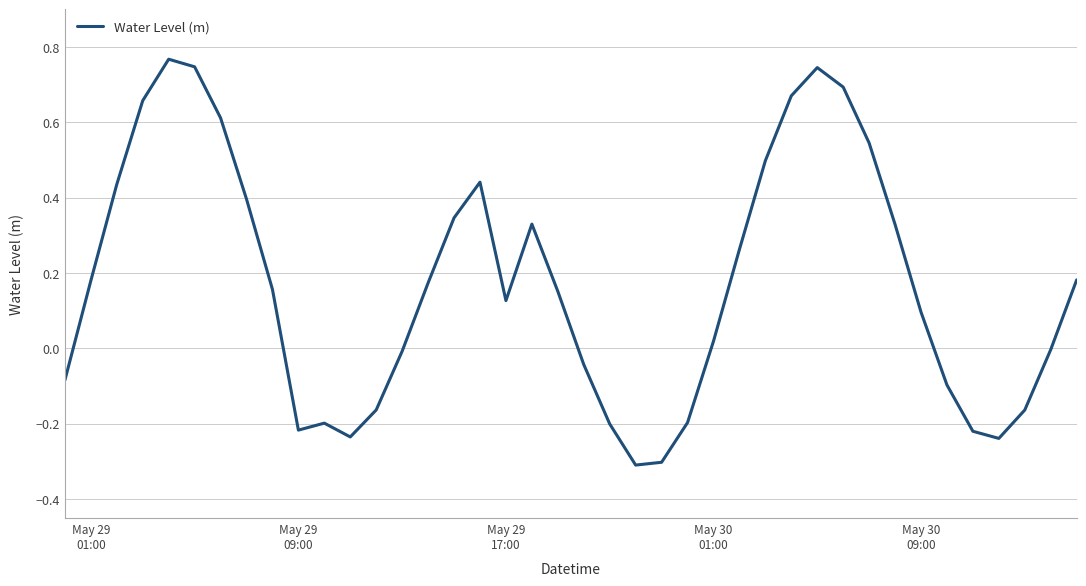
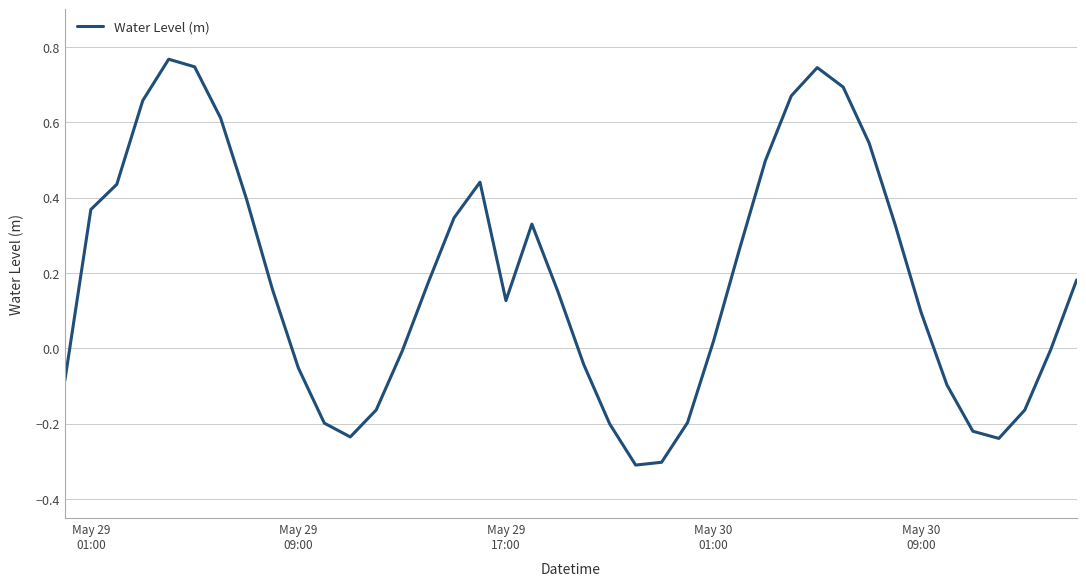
  {
-   "May 29 01:00": 0.18,
-   "May 29 09:00": -0.22,
+   "May 29 01:00": 0.37,
+   "May 29 09:00": -0.05,
    "May 29 17:00": 0.13,
    "May 30 01:00": 0.02,
    "May 30 09:00": 0.10
  }
